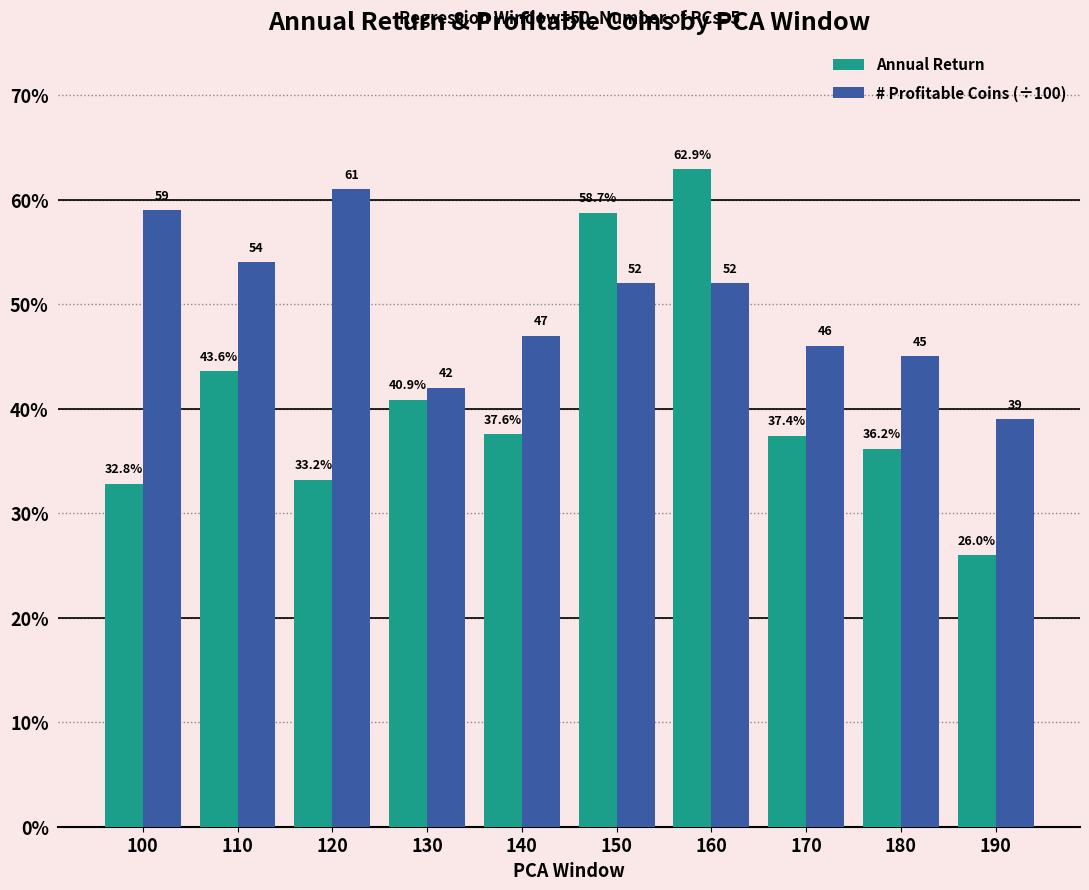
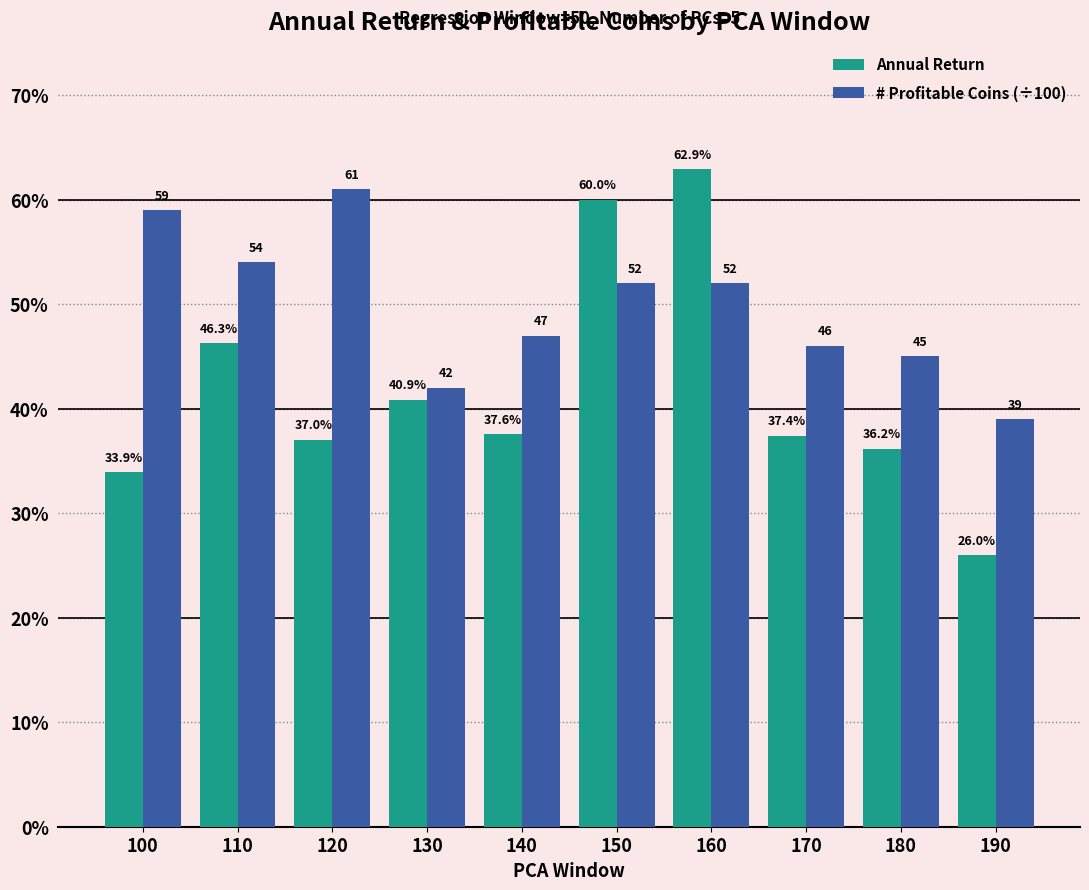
  {
    "Annual Return": {
-     "100": "32.8%",
-     "110": "43.6%",
-     "120": "33.2%",
+     "100": "33.9%",
+     "110": "46.3%",
+     "120": "37.0%",
      "130": "40.9%",
      "140": "37.6%",
-     "150": "58.7%",
+     "150": "60.0%",
      "160": "62.9%",
      "170": "37.4%",
      "180": "36.2%",
      "190": "26.0%"
    }
  }
